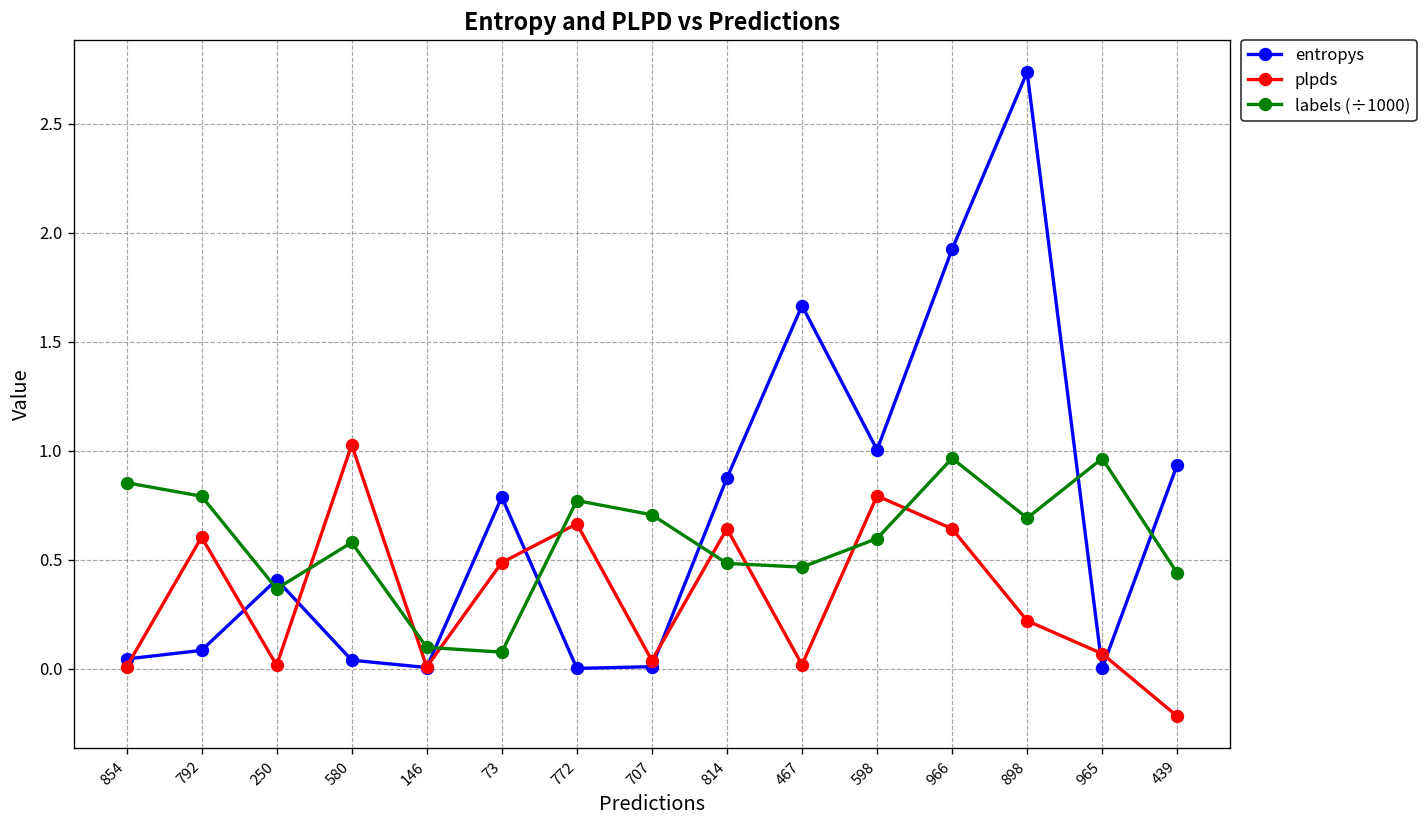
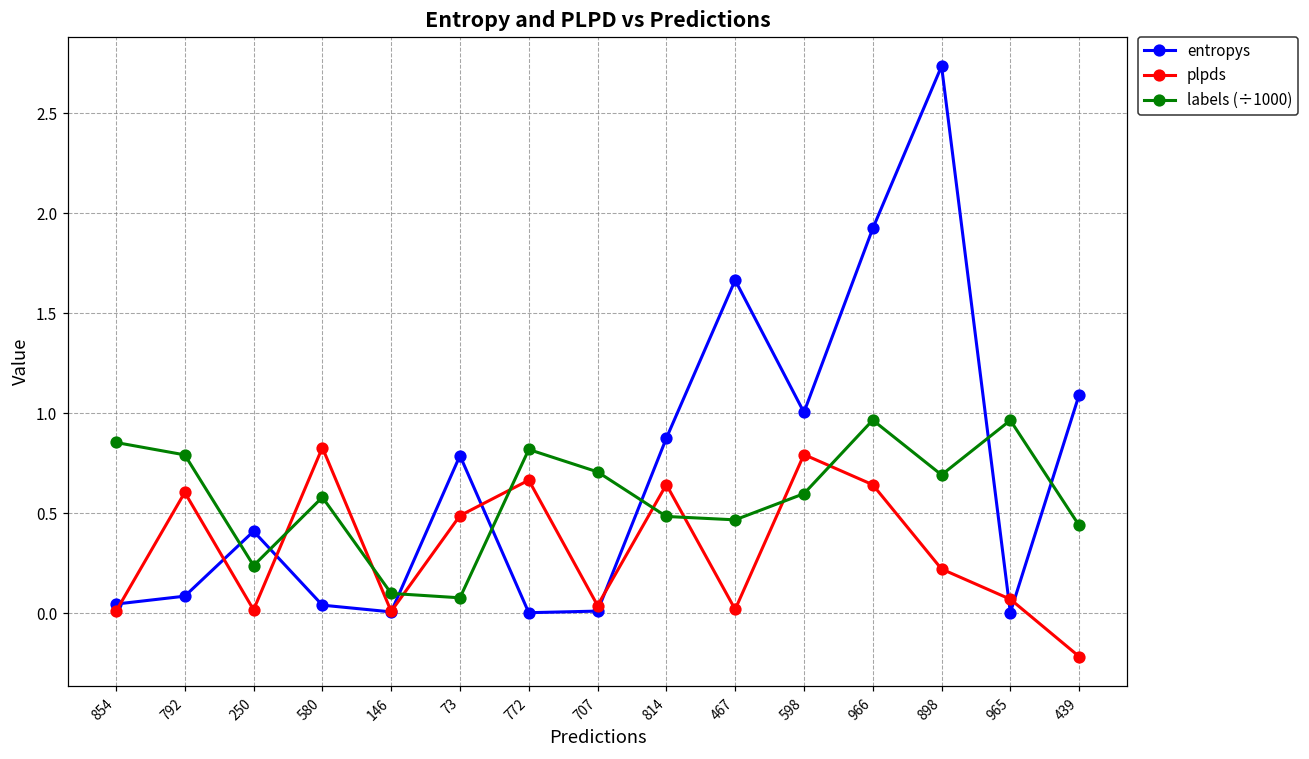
  {
    "entropys": {
      "854": 0.05,
      "792": 0.09,
      "250": 0.41,
      "580": 0.04,
      "73": 0.79,
      "772": 0.00,
      "707": 0.01,
      "814": 0.88,
      "467": 1.67,
      "598": 1.00,
      "966": 1.92,
      "898": 2.74,
      "965": 0.00,
-     "439": 0.94
+     "439": 1.09
    },
    "plpds": {
      "854": 0.01,
      "792": 0.60,
      "250": 0.02,
-     "580": 1.03,
+     "580": 0.83,
      "73": 0.49,
      "772": 0.67,
      "707": 0.04,
      "814": 0.64,
      "467": 0.02,
      "598": 0.79,
      "966": 0.64,
      "898": 0.22,
      "965": 0.07,
      "439": -0.22
    },
    "labels (÷1000)": {
      "854": 0.85,
      "792": 0.79,
-     "250": 0.37,
+     "250": 0.24,
      "580": 0.58,
      "146": 0.10,
      "73": 0.08,
-     "772": 0.77,
+     "772": 0.82,
      "707": 0.71,
      "814": 0.48,
      "467": 0.47,
      "598": 0.60,
      "966": 0.97,
      "898": 0.69,
      "965": 0.97,
      "439": 0.44
    }
  }
